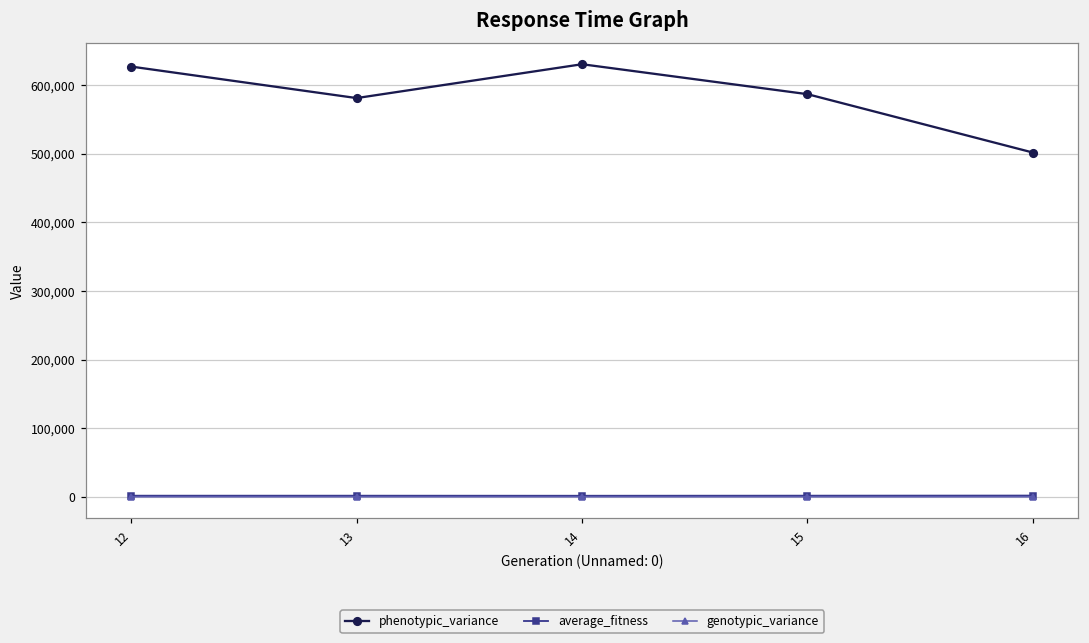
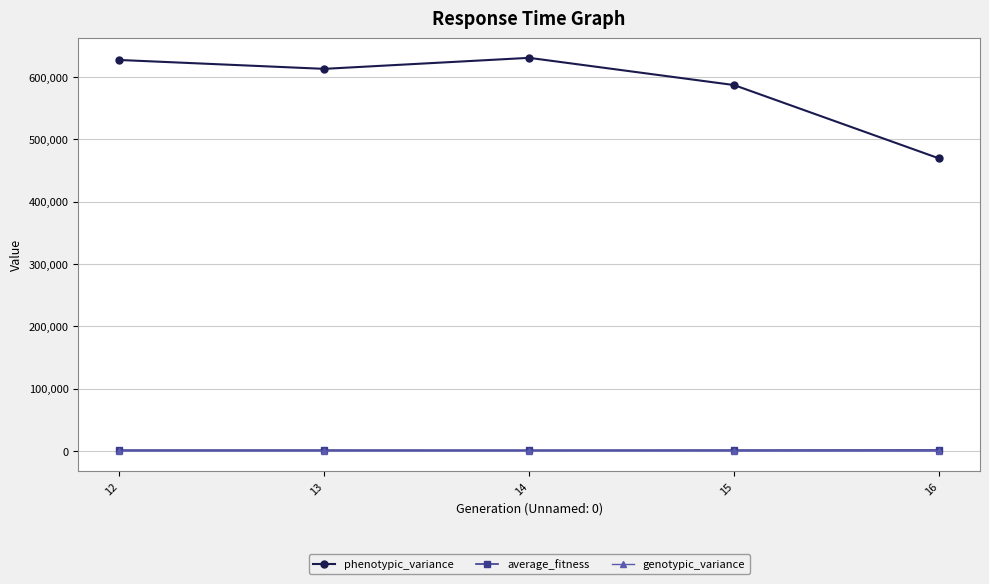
  {
    "phenotypic_variance": {
      "12": "630,000",
-     "13": "580,000",
+     "13": "610,000",
      "14": "630,000",
      "15": "590,000",
-     "16": "500,000"
+     "16": "470,000"
    }
  }
